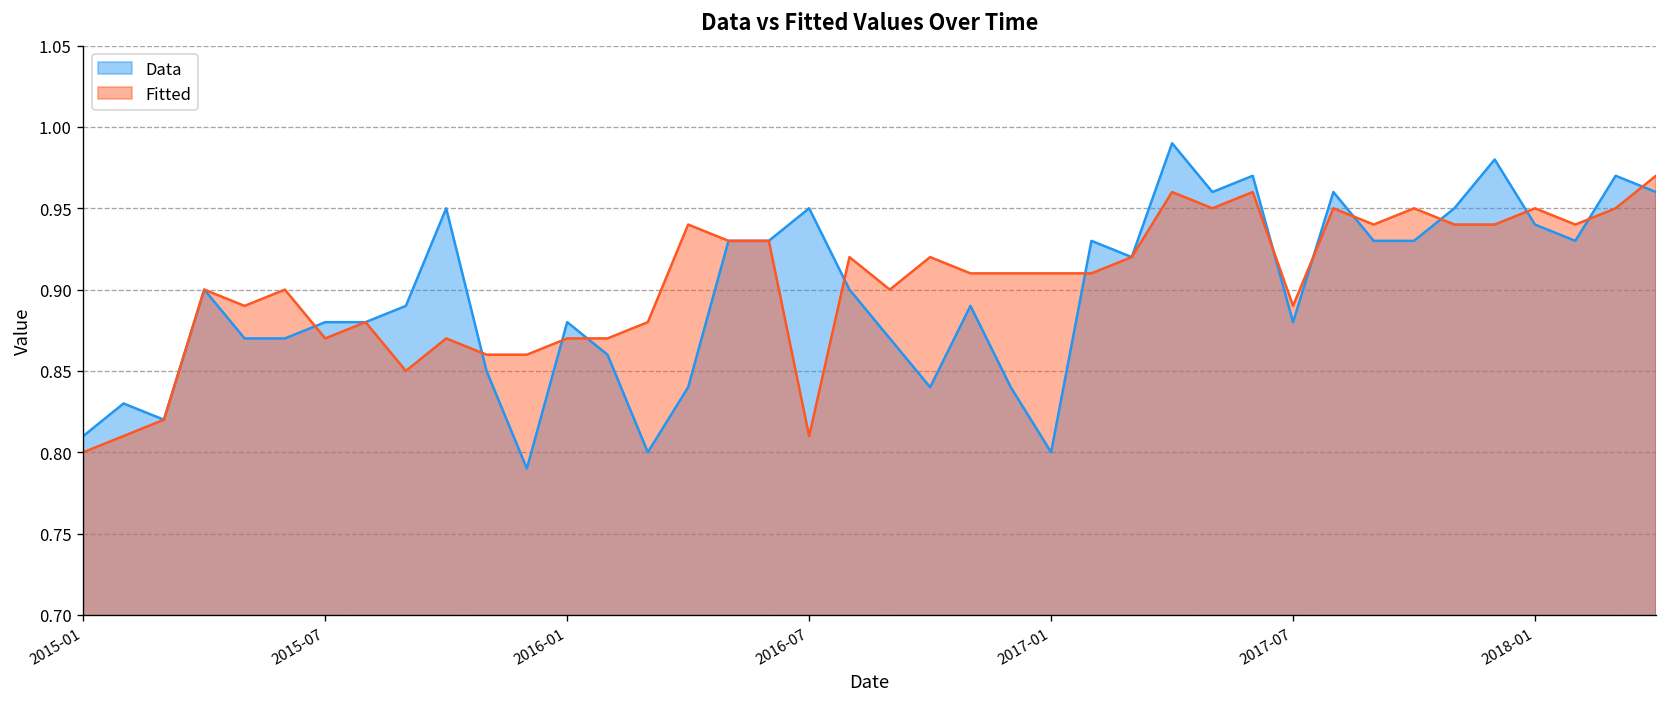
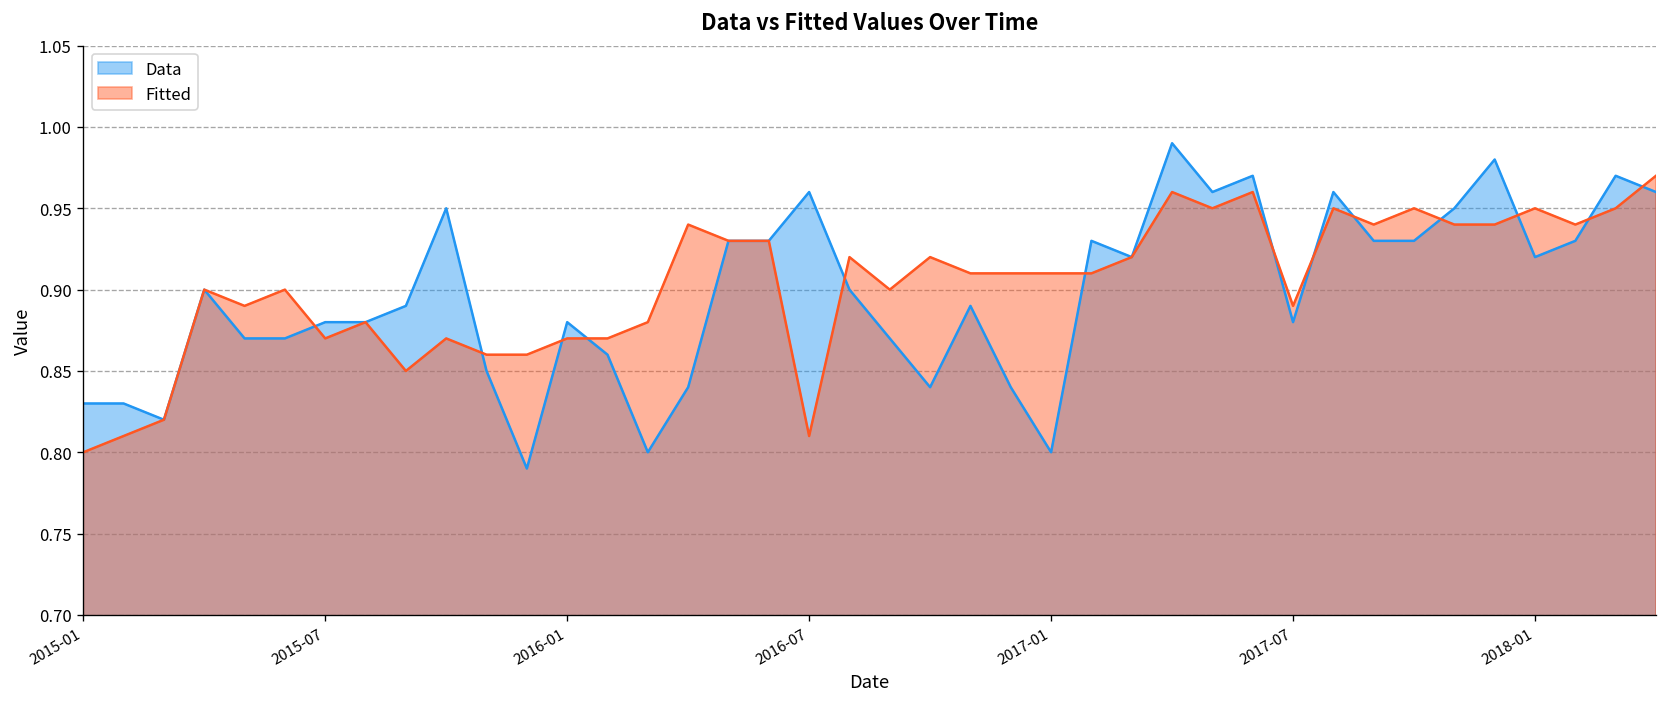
  {
    "Data": {
-     "2015-01": 0.81,
+     "2015-01": 0.83,
      "2015-07": 0.88,
      "2016-01": 0.88,
-     "2016-07": 0.95,
+     "2016-07": 0.96,
      "2017-01": 0.80,
      "2017-07": 0.88,
-     "2018-01": 0.94
+     "2018-01": 0.92
    },
    "Fitted": {
      "2015-01": 0.80,
      "2015-07": 0.87,
      "2016-01": 0.87,
      "2016-07": 0.81,
      "2017-01": 0.91,
      "2017-07": 0.89,
      "2018-01": 0.95
    }
  }
